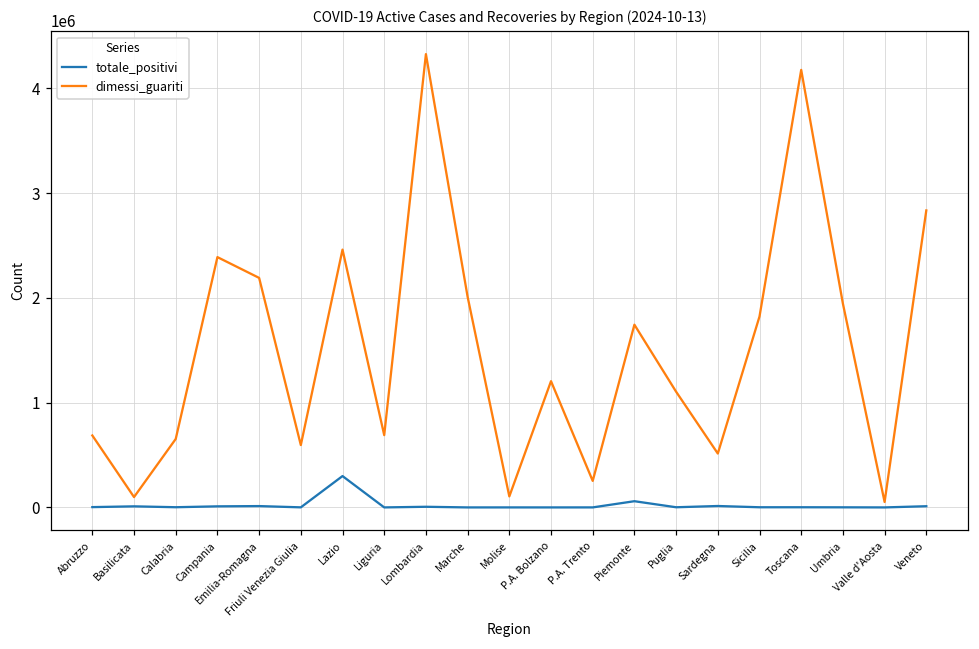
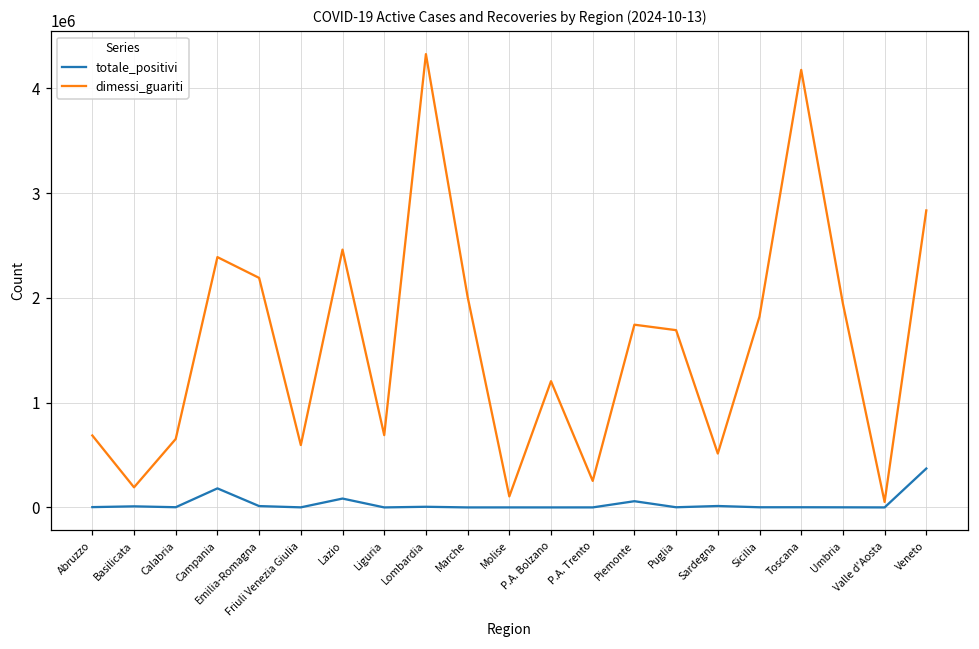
  {
    "totale_positivi": {
      "Abruzzo": 0,
      "Basilicata": 0,
      "Calabria": 0,
-     "Campania": 0,
+     "Campania": 200000,
      "Emilia-Romagna": 0,
      "Friuli Venezia Giulia": 0,
-     "Lazio": 300000,
+     "Lazio": 100000,
      "Liguria": 0,
      "Lombardia": 0,
      "Marche": 0,
      "Molise": 0,
      "P.A. Bolzano": 0,
      "P.A. Trento": 0,
      "Piemonte": 100000,
      "Puglia": 0,
      "Sardegna": 0,
      "Sicilia": 0,
      "Toscana": 0,
      "Umbria": 0,
      "Valle d'Aosta": 0,
-     "Veneto": 0
+     "Veneto": 400000
    },
    "dimessi_guariti": {
      "Abruzzo": 700000,
-     "Basilicata": 100000,
+     "Basilicata": 200000,
      "Calabria": 700000,
      "Campania": 2400000,
      "Emilia-Romagna": 2200000,
      "Friuli Venezia Giulia": 600000,
      "Lazio": 2500000,
      "Liguria": 700000,
      "Lombardia": 4300000,
      "Marche": 2000000,
      "Molise": 100000,
      "P.A. Bolzano": 1200000,
      "P.A. Trento": 300000,
      "Piemonte": 1700000,
-     "Puglia": 1100000,
+     "Puglia": 1700000,
      "Sardegna": 500000,
      "Sicilia": 1800000,
      "Toscana": 4200000,
      "Umbria": 1900000,
      "Valle d'Aosta": 100000,
      "Veneto": 2800000
    }
  }
